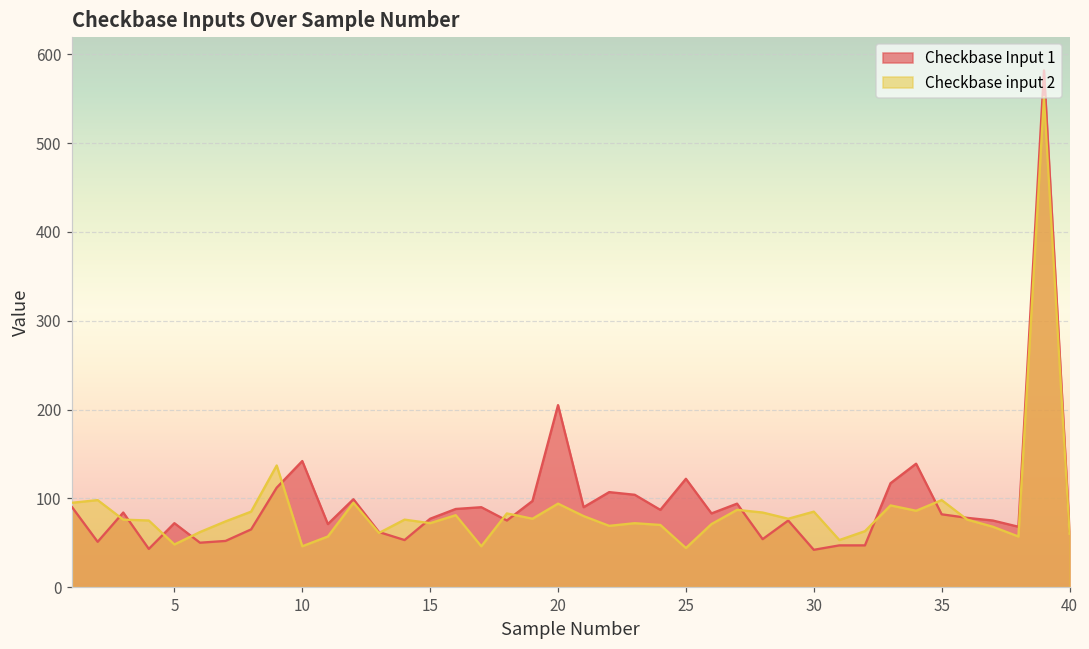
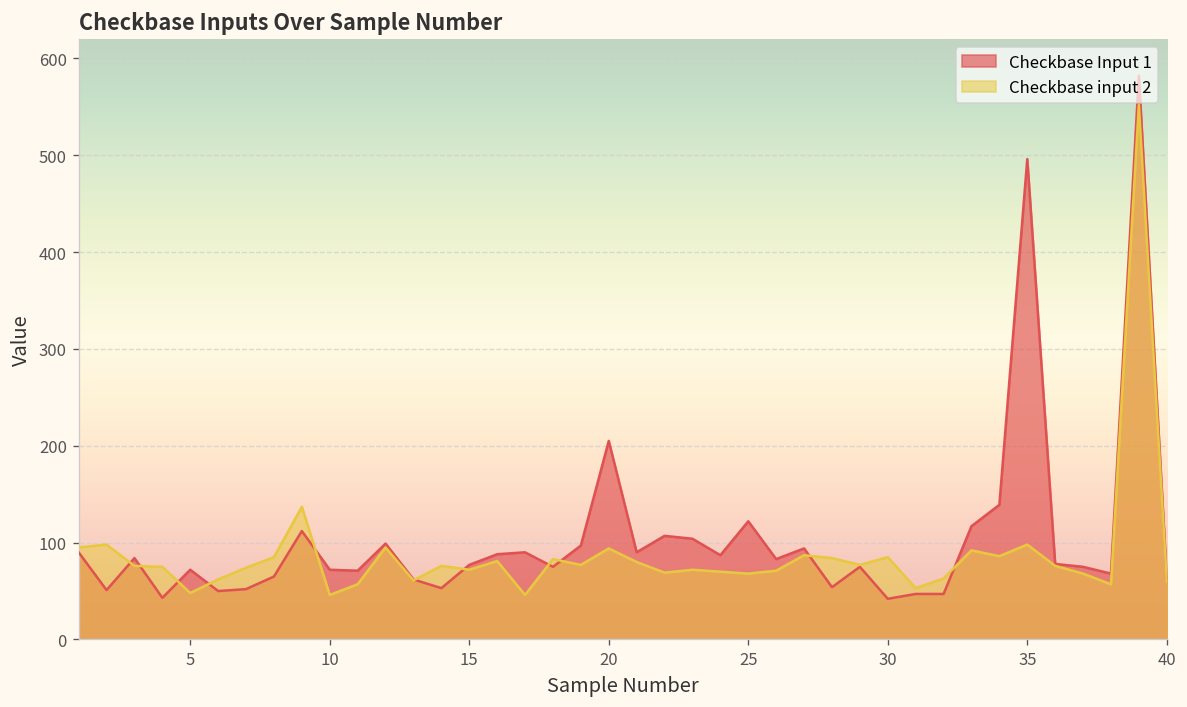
  {
    "Checkbase Input 1": {
      "5": 70,
-     "10": 140,
+     "10": 70,
      "15": 80,
      "20": 210,
      "25": 120,
      "30": 40,
-     "35": 80
+     "35": 500
    },
    "Checkbase input 2": {
      "5": 50,
      "10": 50,
      "15": 70,
      "20": 90,
-     "25": 40,
+     "25": 70,
      "30": 90,
      "35": 100
    }
  }
